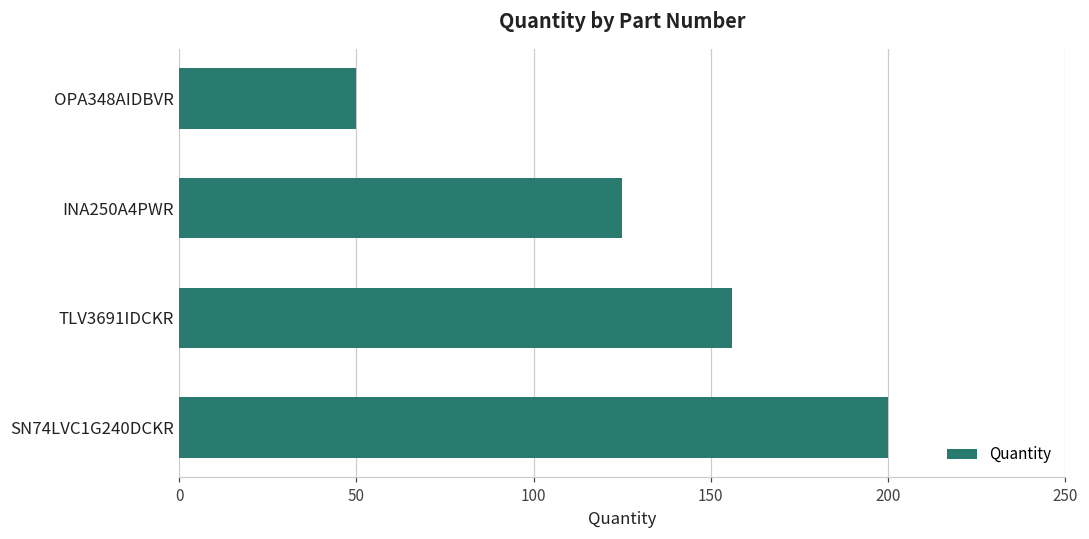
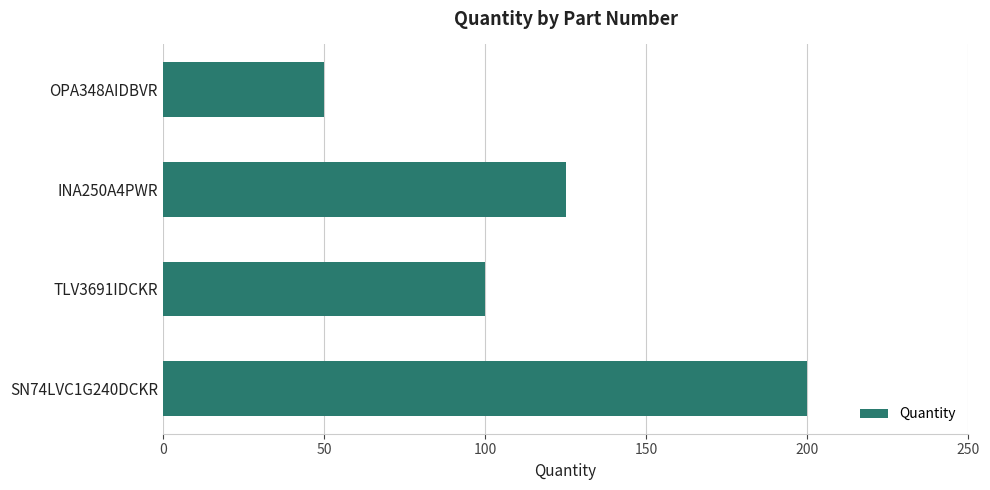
  {
    "OPA348AIDBVR": 50,
    "INA250A4PWR": 125,
-   "TLV3691IDCKR": 156,
+   "TLV3691IDCKR": 100,
    "SN74LVC1G240DCKR": 200
  }
